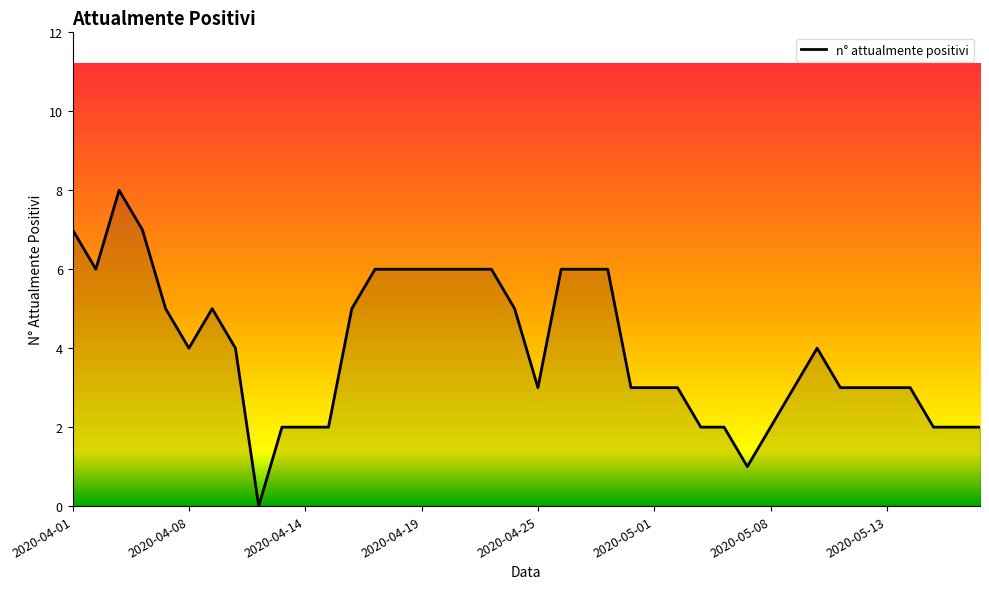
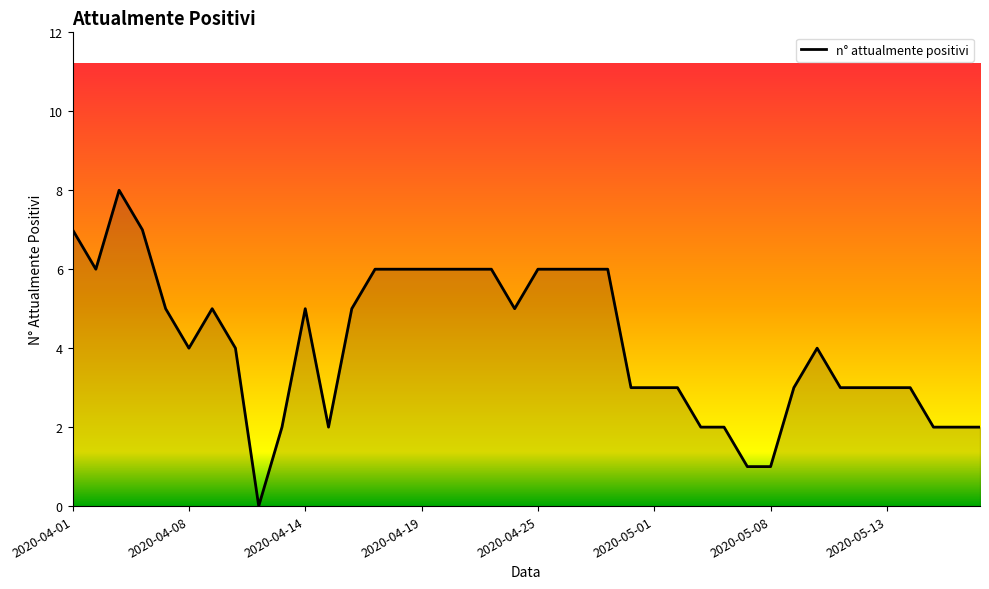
  {
    "2020-04-01": 7,
    "2020-04-08": 4,
-   "2020-04-14": 2,
+   "2020-04-14": 5,
    "2020-04-19": 6,
-   "2020-04-25": 3,
+   "2020-04-25": 6,
    "2020-05-01": 3,
-   "2020-05-08": 2,
+   "2020-05-08": 1,
    "2020-05-13": 3
  }
